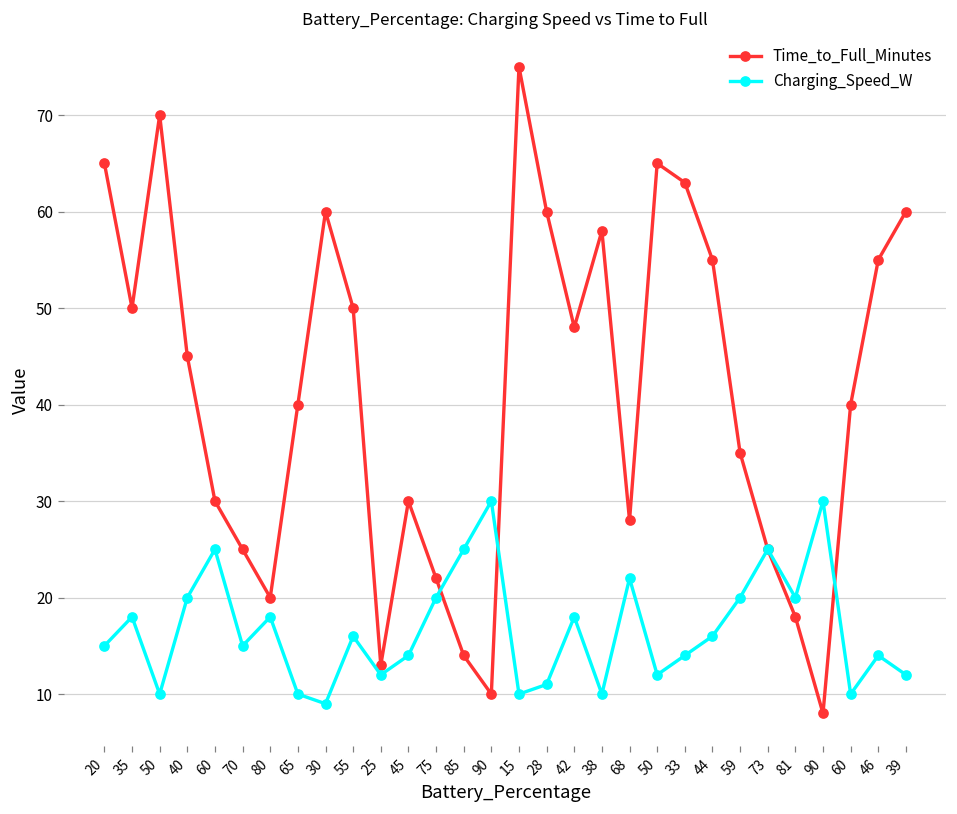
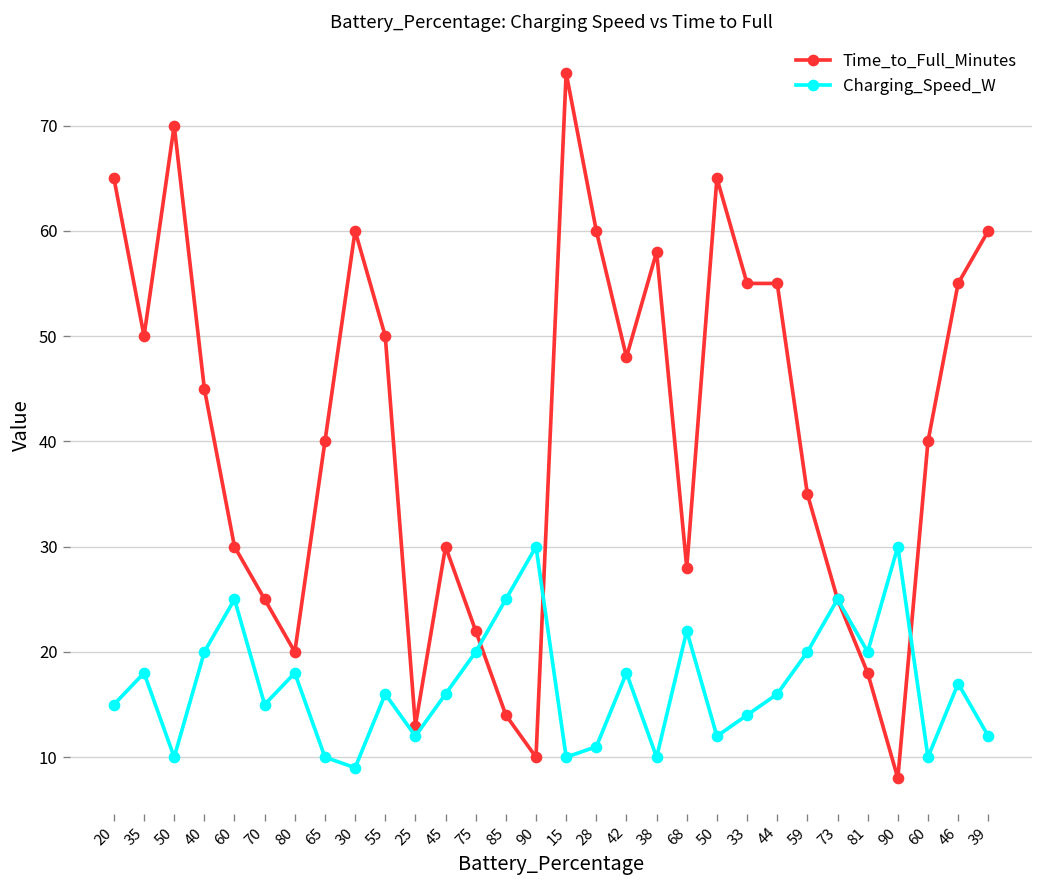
  {
    "Time_to_Full_Minutes": {
      "20": 65,
      "35": 50,
      "40": 45,
      "70": 25,
      "80": 20,
      "65": 40,
      "30": 60,
      "55": 50,
      "25": 13,
      "45": 30,
      "75": 22,
      "85": 14,
      "15": 75,
      "28": 60,
      "42": 48,
      "38": 58,
      "68": 28,
-     "33": 63,
+     "33": 55,
      "44": 55,
      "59": 35,
      "81": 18,
      "46": 55,
      "39": 60
    },
    "Charging_Speed_W": {
      "20": 15,
      "35": 18,
      "40": 20,
      "70": 15,
      "80": 18,
      "65": 10,
      "30": 9,
      "55": 16,
      "25": 12,
-     "45": 14,
+     "45": 16,
      "75": 20,
      "85": 25,
      "15": 10,
      "28": 11,
      "42": 18,
      "38": 10,
      "68": 22,
      "33": 14,
      "44": 16,
      "59": 20,
      "81": 20,
-     "46": 14,
+     "46": 17,
      "39": 12
    }
  }
